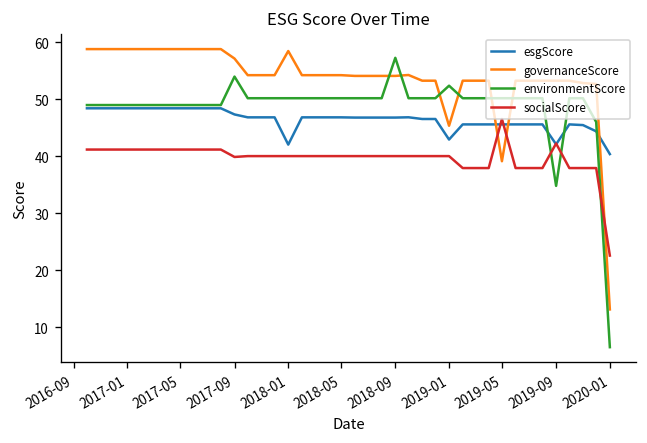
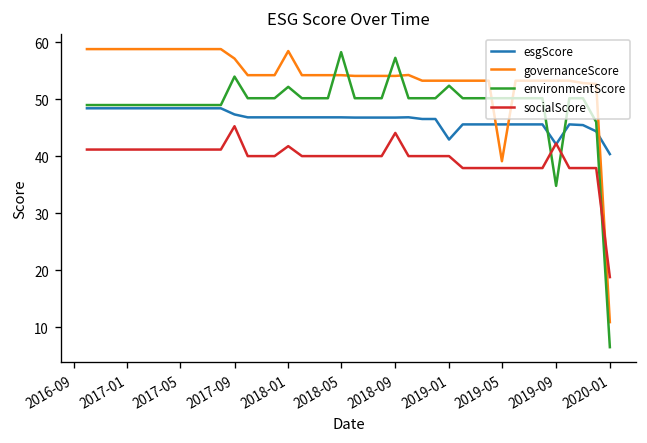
  {
    "esgScore": {
      "2017-01": 48,
      "2017-05": 48,
      "2017-09": 47,
-     "2018-01": 42,
+     "2018-01": 47,
      "2018-05": 47,
      "2018-09": 47,
      "2019-01": 43,
      "2019-05": 46,
      "2020-01": 40
    },
    "governanceScore": {
      "2017-01": 59,
      "2017-05": 59,
      "2017-09": 57,
      "2018-01": 58,
      "2018-05": 54,
      "2018-09": 54,
-     "2019-01": 45,
+     "2019-01": 53,
      "2019-05": 39,
-     "2020-01": 13
+     "2020-01": 11
    },
    "environmentScore": {
      "2017-01": 49,
      "2017-05": 49,
      "2017-09": 54,
-     "2018-01": 50,
-     "2018-05": 50,
+     "2018-01": 52,
+     "2018-05": 58,
      "2018-09": 57,
      "2019-01": 52,
      "2019-09": 35,
      "2020-01": 6
    },
    "socialScore": {
      "2017-01": 41,
      "2017-05": 41,
-     "2017-09": 40,
-     "2018-01": 40,
+     "2017-09": 45,
+     "2018-01": 42,
      "2018-05": 40,
-     "2018-09": 40,
+     "2018-09": 44,
      "2019-01": 40,
-     "2019-05": 47,
-     "2020-01": 23
+     "2019-05": 38,
+     "2020-01": 19
    }
  }
